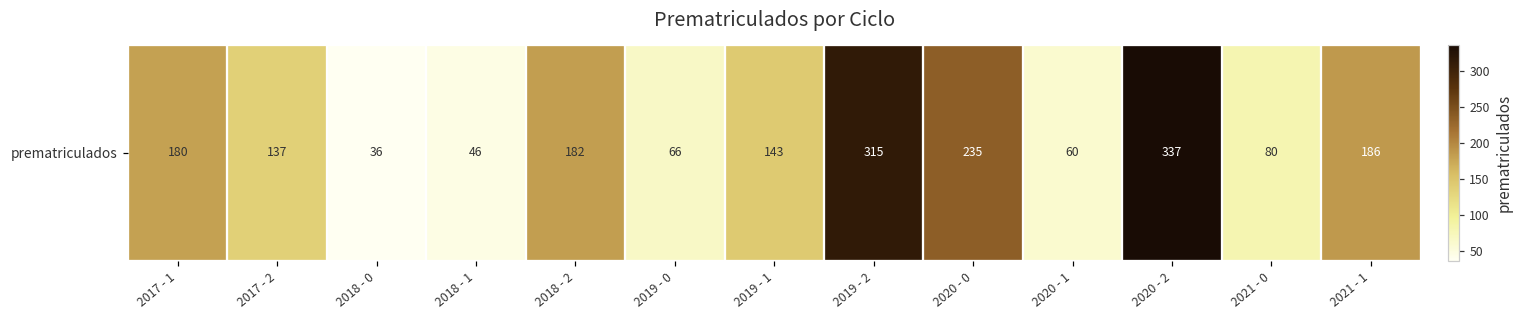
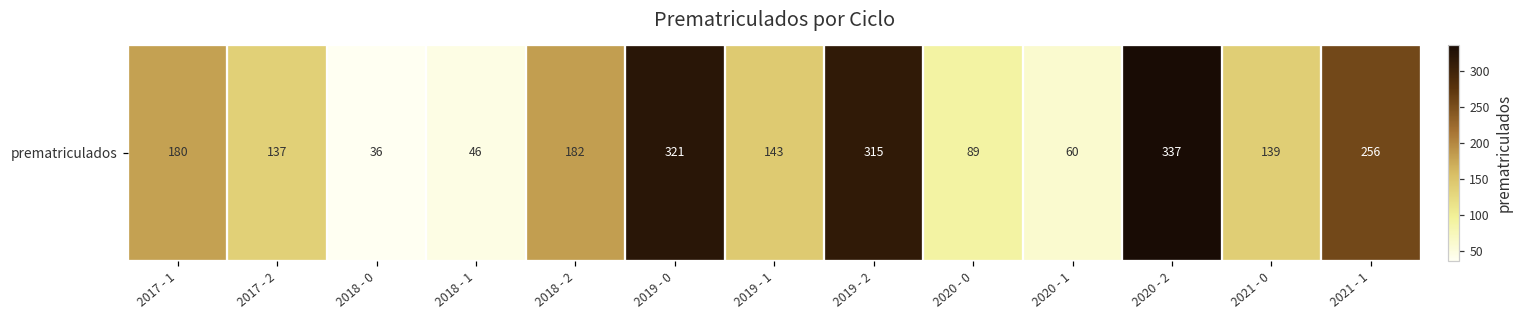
  {
    "prematriculados": {
      "2017 - 1": 180,
      "2017 - 2": 137,
      "2018 - 0": 36,
      "2018 - 1": 46,
      "2018 - 2": 182,
-     "2019 - 0": 66,
+     "2019 - 0": 321,
      "2019 - 1": 143,
      "2019 - 2": 315,
-     "2020 - 0": 235,
+     "2020 - 0": 89,
      "2020 - 1": 60,
      "2020 - 2": 337,
-     "2021 - 0": 80,
-     "2021 - 1": 186
+     "2021 - 0": 139,
+     "2021 - 1": 256
    }
  }
